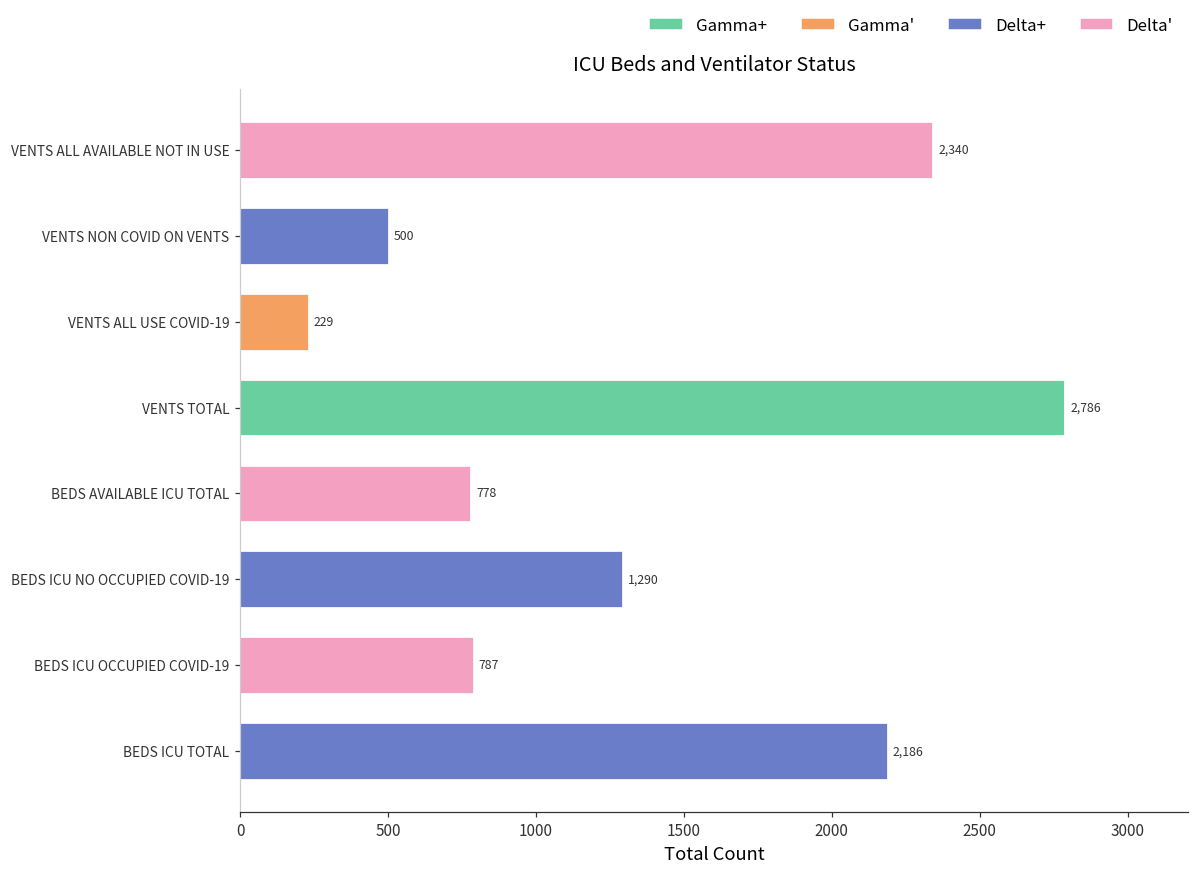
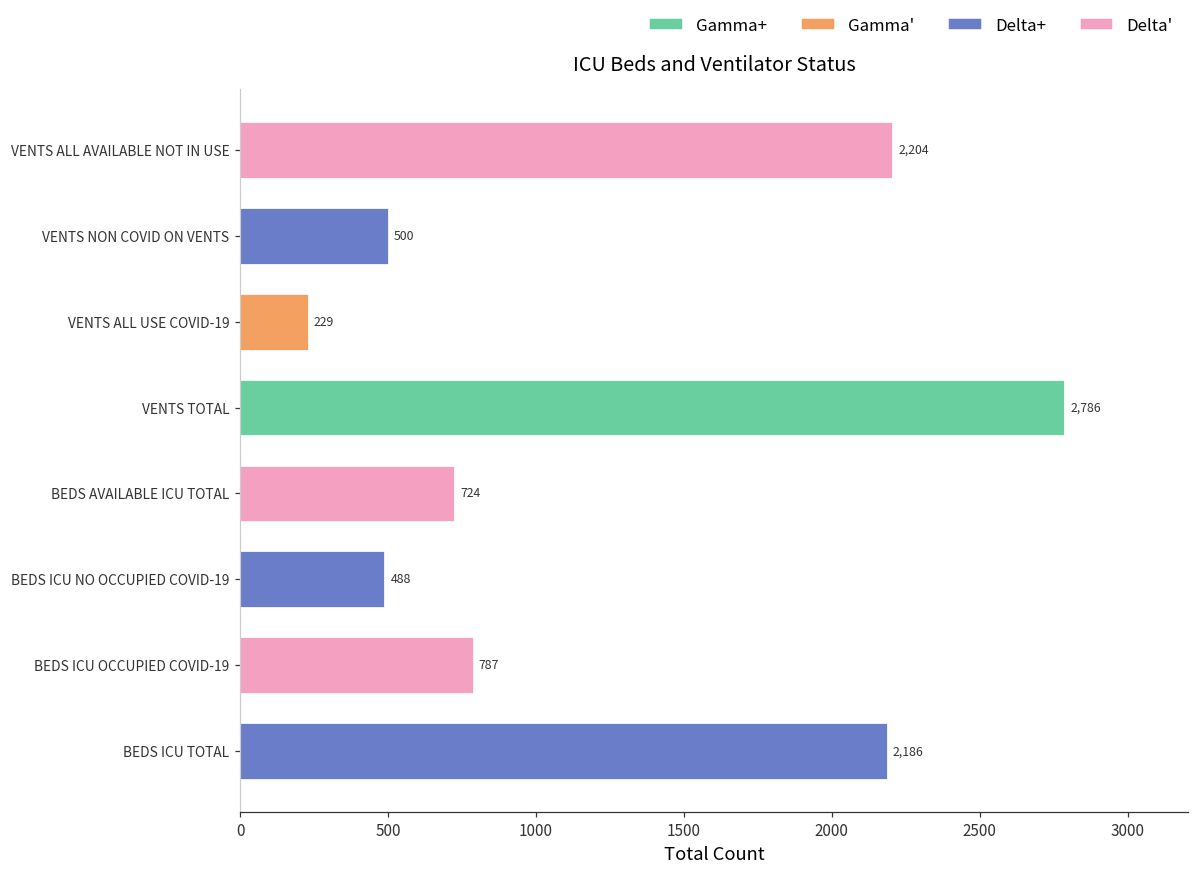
  {
-   "VENTS ALL AVAILABLE NOT IN USE": "2,340",
+   "VENTS ALL AVAILABLE NOT IN USE": "2,204",
    "VENTS NON COVID ON VENTS": "500",
    "VENTS ALL USE COVID-19": "229",
    "VENTS TOTAL": "2,786",
-   "BEDS AVAILABLE ICU TOTAL": "778",
-   "BEDS ICU NO OCCUPIED COVID-19": "1,290",
+   "BEDS AVAILABLE ICU TOTAL": "724",
+   "BEDS ICU NO OCCUPIED COVID-19": "488",
    "BEDS ICU OCCUPIED COVID-19": "787",
    "BEDS ICU TOTAL": "2,186"
  }
